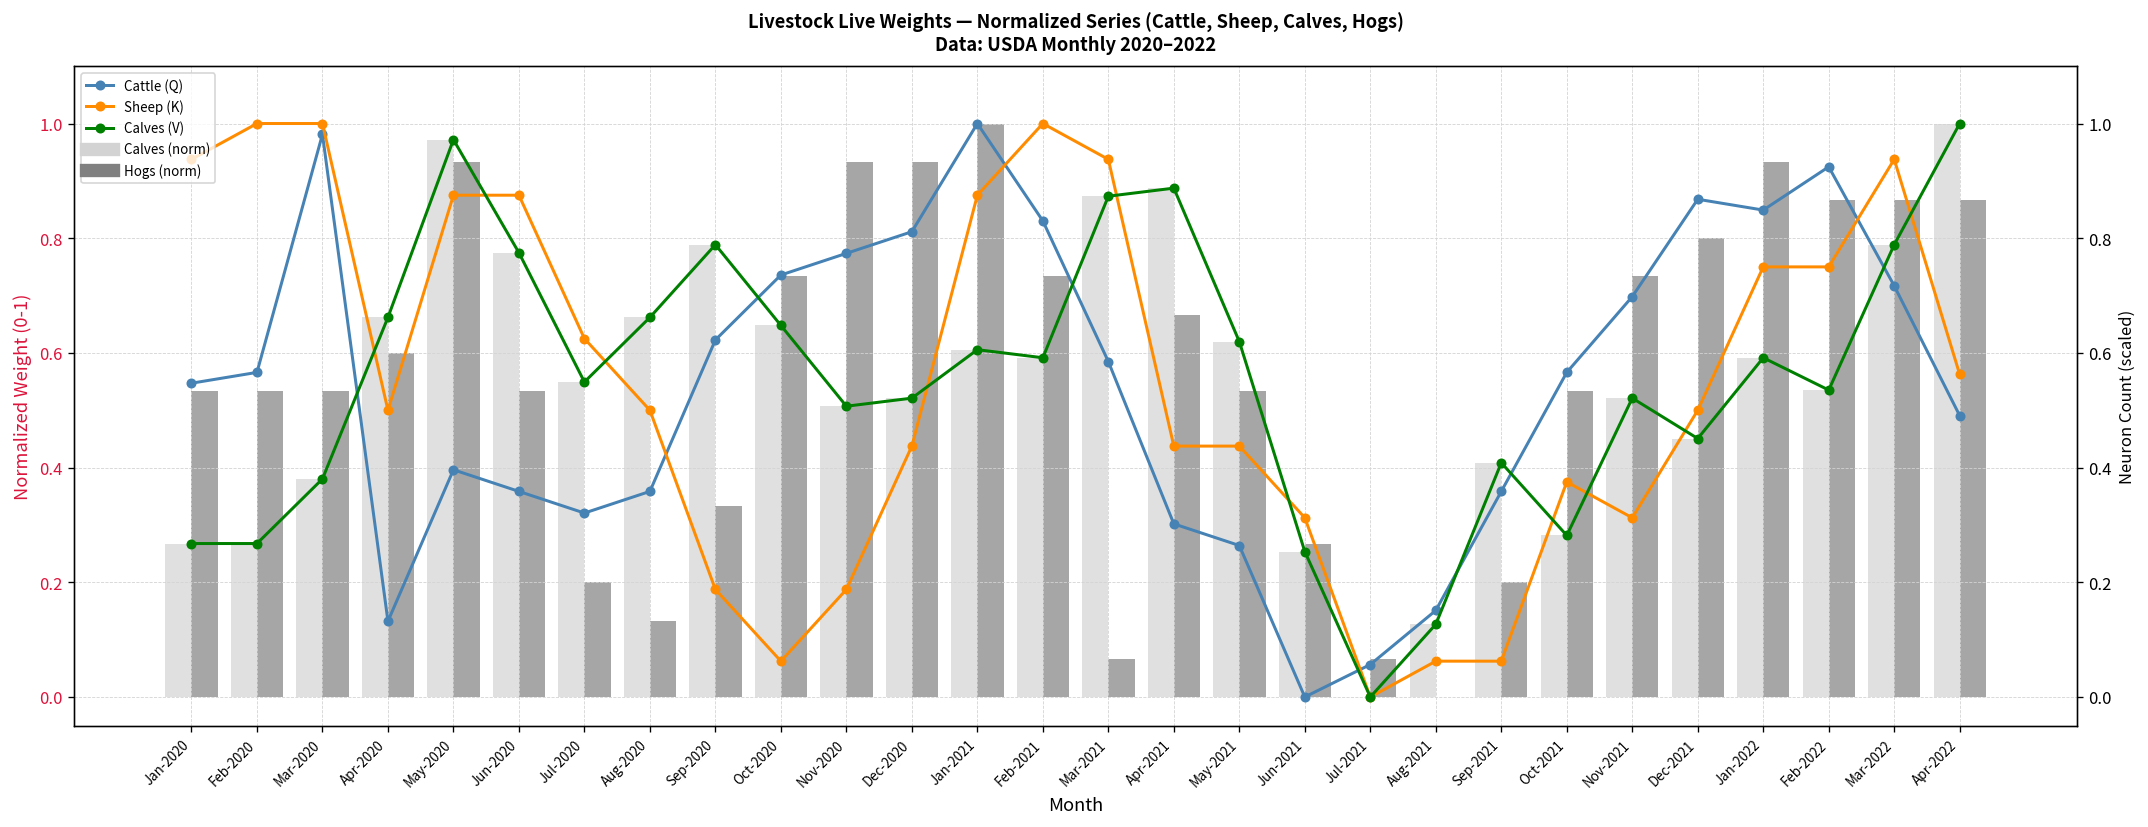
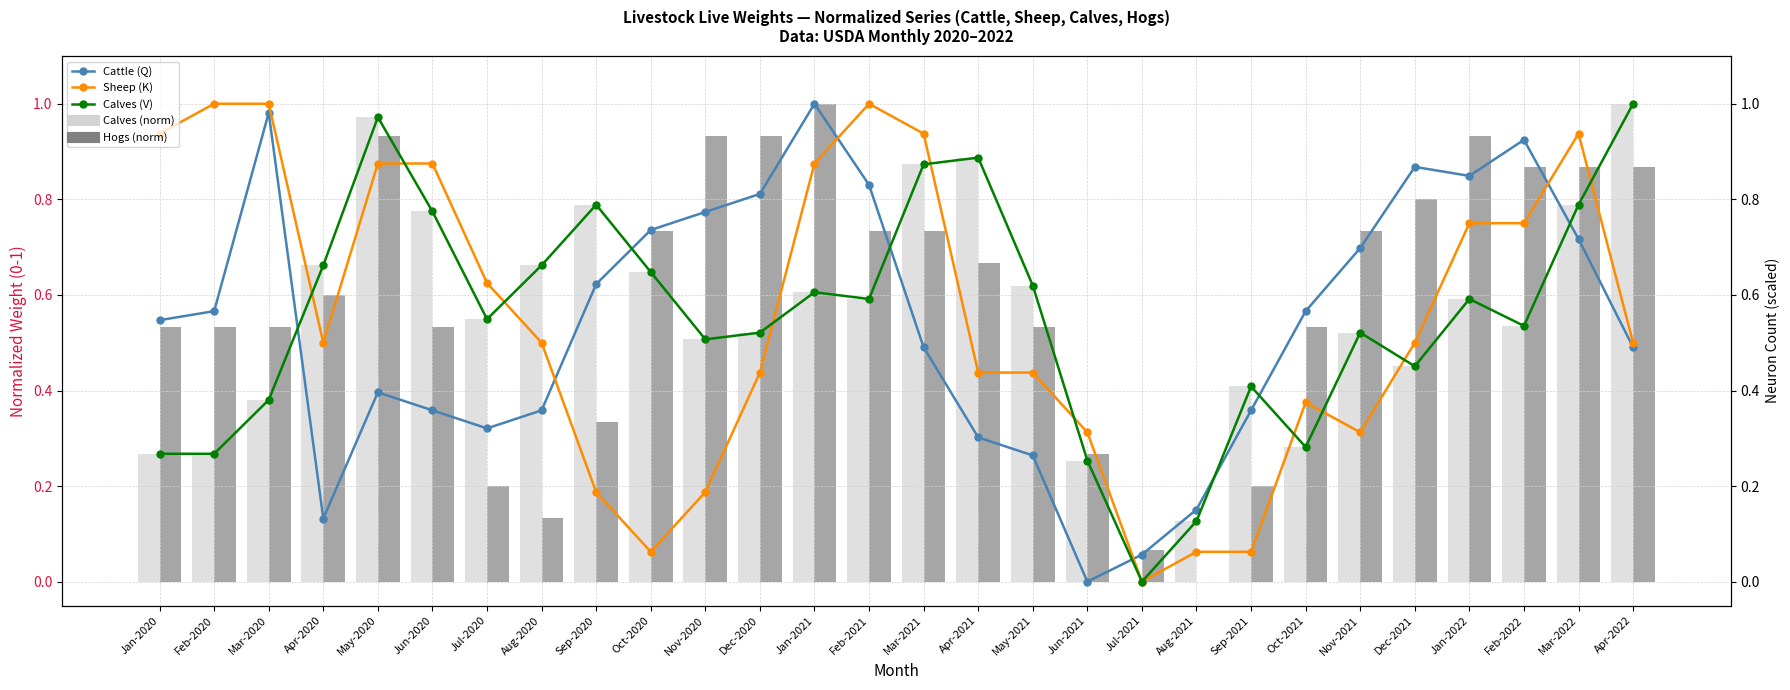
  {
    "Calves (norm)": {
      "Jan-2020": 0.27,
      "Feb-2020": 0.27,
      "Mar-2020": 0.38,
      "Apr-2020": 0.66,
      "May-2020": 0.97,
      "Jun-2020": 0.77,
      "Jul-2020": 0.55,
      "Aug-2020": 0.66,
      "Sep-2020": 0.79,
      "Oct-2020": 0.65,
      "Nov-2020": 0.51,
      "Dec-2020": 0.52,
      "Jan-2021": 0.61,
      "Feb-2021": 0.59,
      "Mar-2021": 0.87,
      "Apr-2021": 0.89,
      "May-2021": 0.62,
      "Jun-2021": 0.25,
      "Jul-2021": 0.00,
      "Aug-2021": 0.13,
      "Sep-2021": 0.41,
      "Oct-2021": 0.28,
      "Nov-2021": 0.52,
      "Dec-2021": 0.45,
      "Jan-2022": 0.59,
      "Feb-2022": 0.54,
      "Mar-2022": 0.79,
      "Apr-2022": 1.00
    },
    "Cattle (Q)": {
      "Jan-2020": 0.55,
      "Feb-2020": 0.57,
      "Mar-2020": 0.98,
      "Apr-2020": 0.13,
      "May-2020": 0.40,
      "Jun-2020": 0.36,
      "Jul-2020": 0.32,
      "Aug-2020": 0.36,
      "Sep-2020": 0.62,
      "Oct-2020": 0.74,
      "Nov-2020": 0.77,
      "Dec-2020": 0.81,
      "Jan-2021": 1.00,
      "Feb-2021": 0.83,
-     "Mar-2021": 0.58,
+     "Mar-2021": 0.49,
      "Apr-2021": 0.30,
      "May-2021": 0.26,
      "Jun-2021": 0.00,
      "Jul-2021": 0.06,
      "Aug-2021": 0.15,
      "Sep-2021": 0.36,
      "Oct-2021": 0.57,
      "Nov-2021": 0.70,
      "Dec-2021": 0.87,
      "Jan-2022": 0.85,
      "Feb-2022": 0.92,
      "Mar-2022": 0.72,
      "Apr-2022": 0.49
    },
    "Hogs (norm)": {
      "Jan-2020": 0.53,
      "Feb-2020": 0.53,
      "Mar-2020": 0.53,
      "Apr-2020": 0.60,
      "May-2020": 0.93,
      "Jun-2020": 0.53,
      "Jul-2020": 0.20,
      "Aug-2020": 0.13,
      "Sep-2020": 0.33,
      "Oct-2020": 0.73,
      "Nov-2020": 0.93,
      "Dec-2020": 0.93,
      "Jan-2021": 1.00,
      "Feb-2021": 0.73,
-     "Mar-2021": 0.07,
+     "Mar-2021": 0.73,
      "Apr-2021": 0.67,
      "May-2021": 0.53,
      "Jun-2021": 0.27,
      "Jul-2021": 0.07,
      "Aug-2021": 0.00,
      "Sep-2021": 0.20,
      "Oct-2021": 0.53,
      "Nov-2021": 0.73,
      "Dec-2021": 0.80,
      "Jan-2022": 0.93,
      "Feb-2022": 0.87,
      "Mar-2022": 0.87,
      "Apr-2022": 0.87
    },
    "Sheep (K)": {
      "Feb-2020": 1.00,
      "Mar-2020": 1.00,
      "Apr-2020": 0.50,
      "May-2020": 0.88,
      "Jun-2020": 0.88,
      "Jul-2020": 0.63,
      "Aug-2020": 0.50,
      "Sep-2020": 0.19,
      "Oct-2020": 0.06,
      "Nov-2020": 0.19,
      "Dec-2020": 0.44,
      "Jan-2021": 0.88,
      "Feb-2021": 1.00,
      "Mar-2021": 0.94,
      "Apr-2021": 0.44,
      "May-2021": 0.44,
      "Jun-2021": 0.31,
      "Aug-2021": 0.06,
      "Sep-2021": 0.06,
      "Oct-2021": 0.38,
      "Nov-2021": 0.31,
      "Dec-2021": 0.50,
      "Jan-2022": 0.75,
      "Feb-2022": 0.75,
      "Mar-2022": 0.94,
-     "Apr-2022": 0.56
+     "Apr-2022": 0.50
    },
    "Calves (V)": {
      "Jan-2020": 0.27,
      "Feb-2020": 0.27,
      "Mar-2020": 0.38,
      "Apr-2020": 0.66,
      "May-2020": 0.97,
      "Jun-2020": 0.77,
      "Jul-2020": 0.55,
      "Aug-2020": 0.66,
      "Sep-2020": 0.79,
      "Oct-2020": 0.65,
      "Nov-2020": 0.51,
      "Dec-2020": 0.52,
      "Jan-2021": 0.61,
      "Feb-2021": 0.59,
      "Mar-2021": 0.87,
      "Apr-2021": 0.89,
      "May-2021": 0.62,
      "Jun-2021": 0.25,
      "Aug-2021": 0.13,
      "Sep-2021": 0.41,
      "Oct-2021": 0.28,
      "Nov-2021": 0.52,
      "Dec-2021": 0.45,
      "Jan-2022": 0.59,
      "Feb-2022": 0.54,
      "Mar-2022": 0.79,
      "Apr-2022": 1.00
    }
  }
